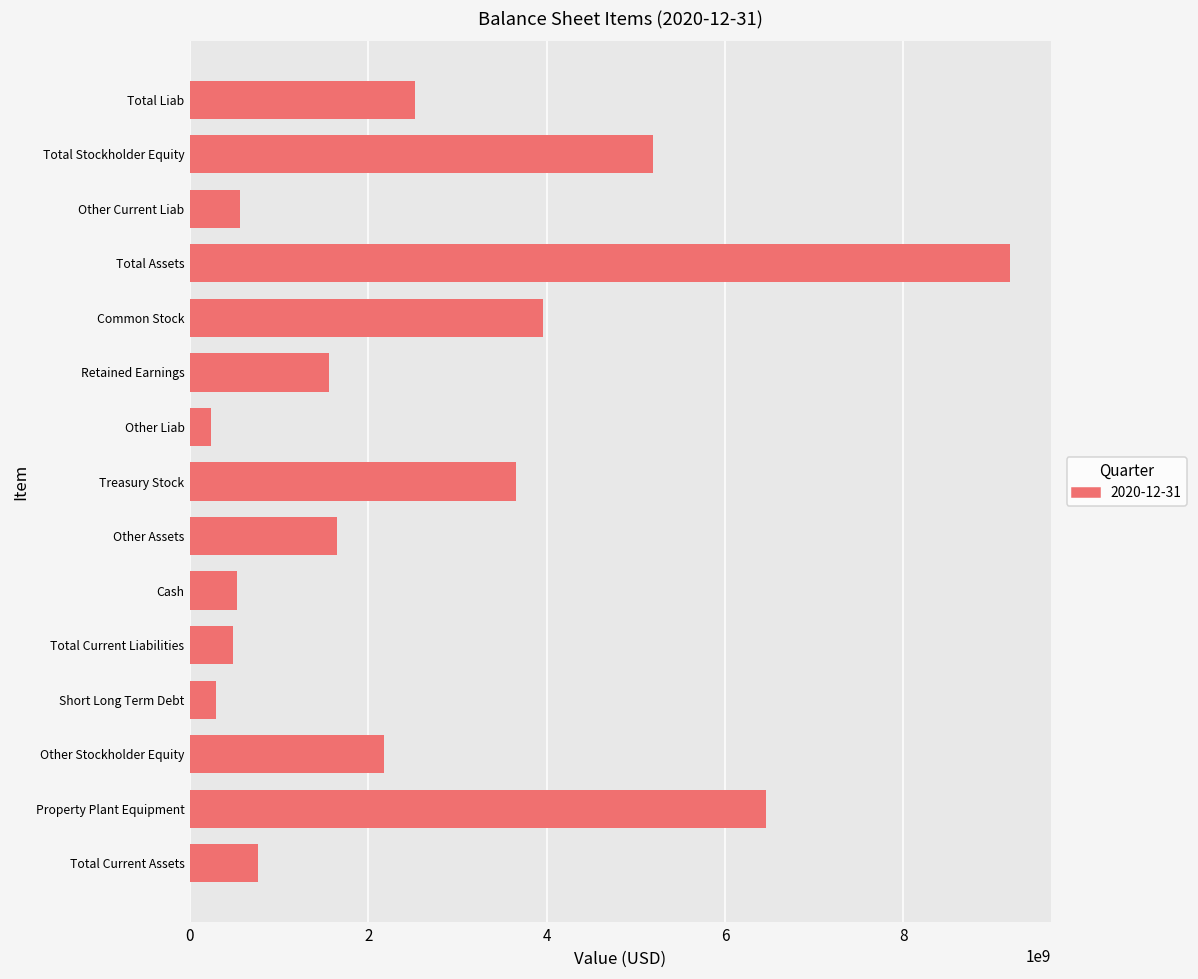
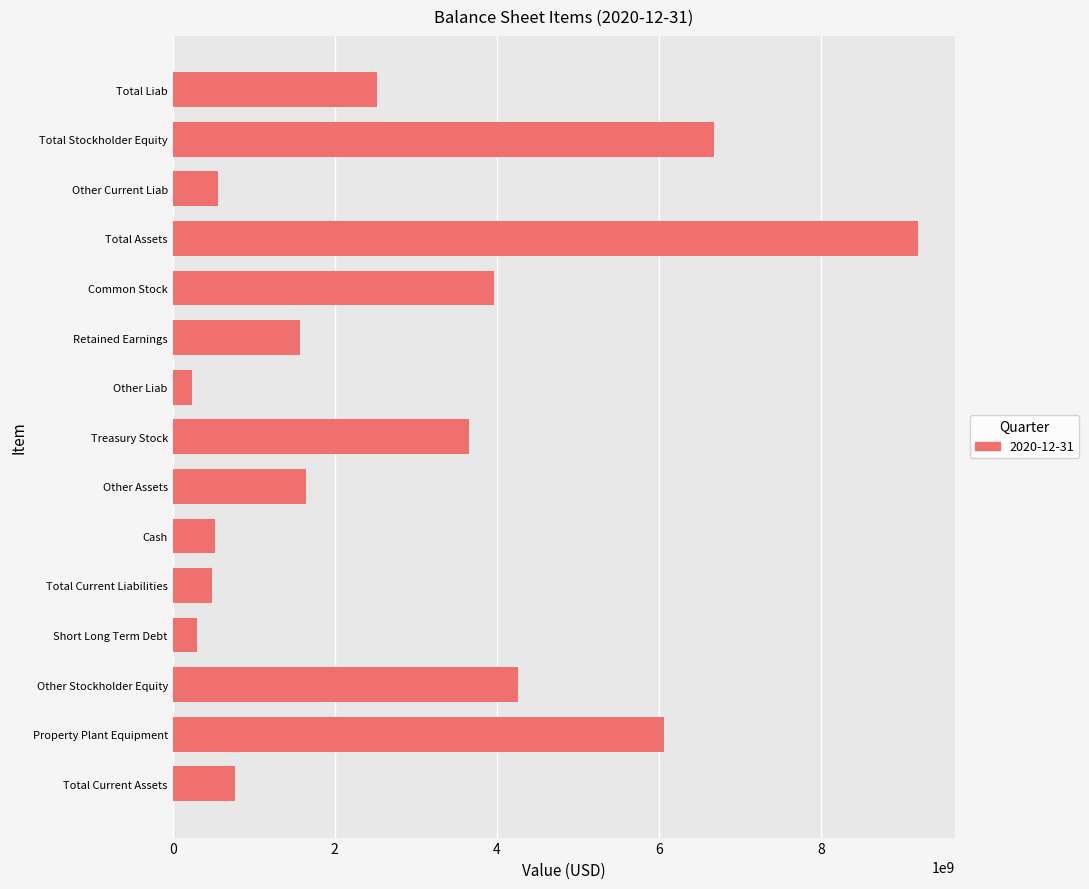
  {
    "Total Liab": 2500000000,
-   "Total Stockholder Equity": 5200000000,
+   "Total Stockholder Equity": 6700000000,
    "Other Current Liab": 600000000,
    "Total Assets": 9200000000,
    "Common Stock": 4000000000,
    "Retained Earnings": 1600000000,
    "Other Liab": 200000000,
    "Treasury Stock": 3700000000,
    "Other Assets": 1600000000,
    "Cash": 500000000,
    "Total Current Liabilities": 500000000,
    "Short Long Term Debt": 300000000,
-   "Other Stockholder Equity": 2200000000,
-   "Property Plant Equipment": 6500000000,
+   "Other Stockholder Equity": 4300000000,
+   "Property Plant Equipment": 6100000000,
    "Total Current Assets": 800000000
  }
